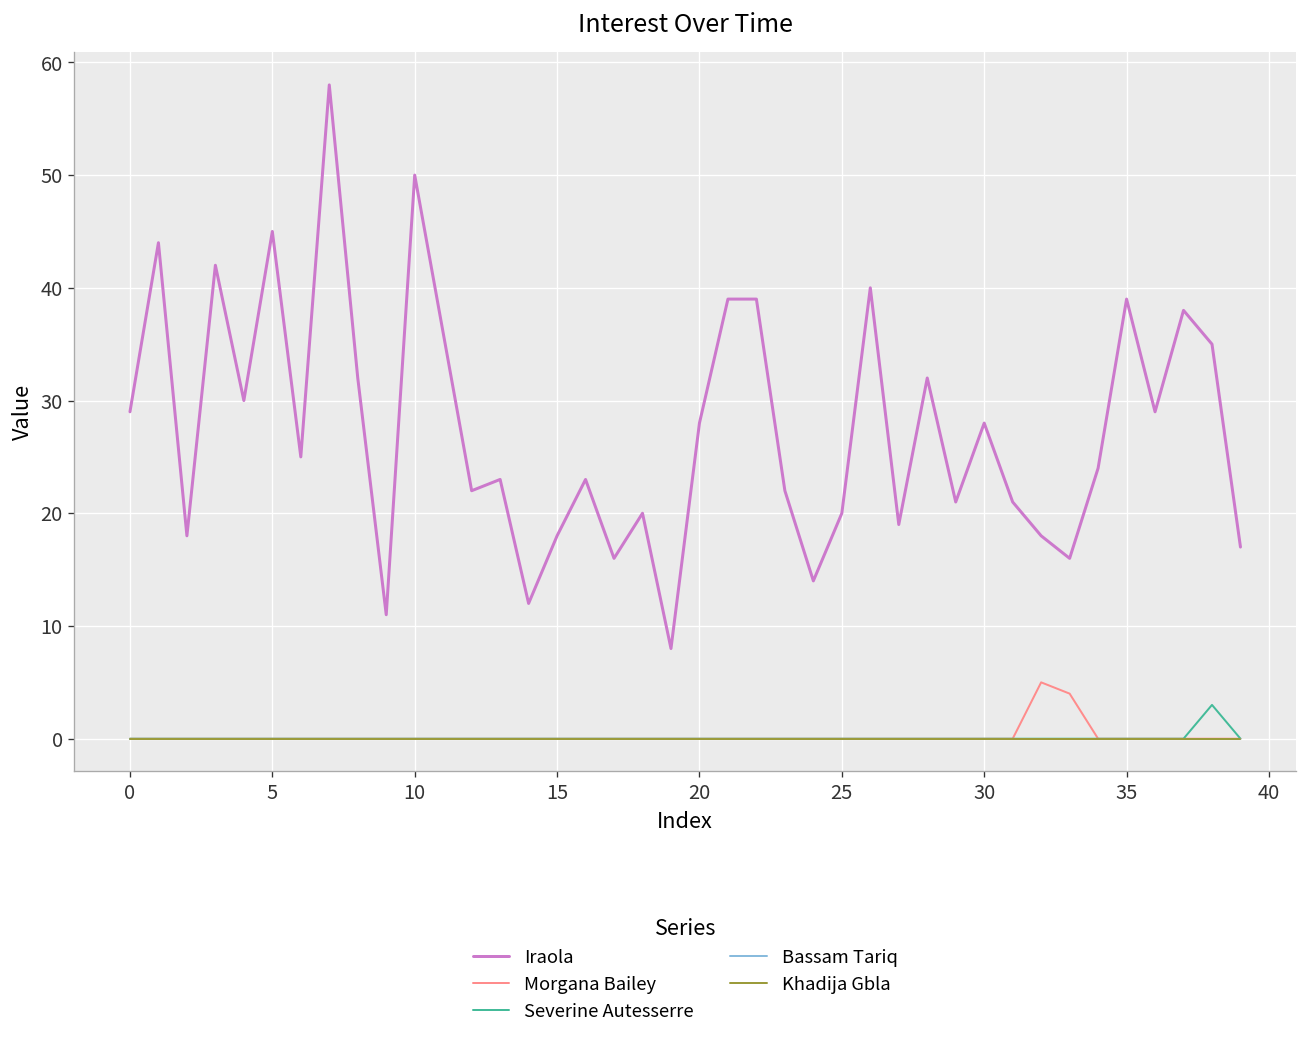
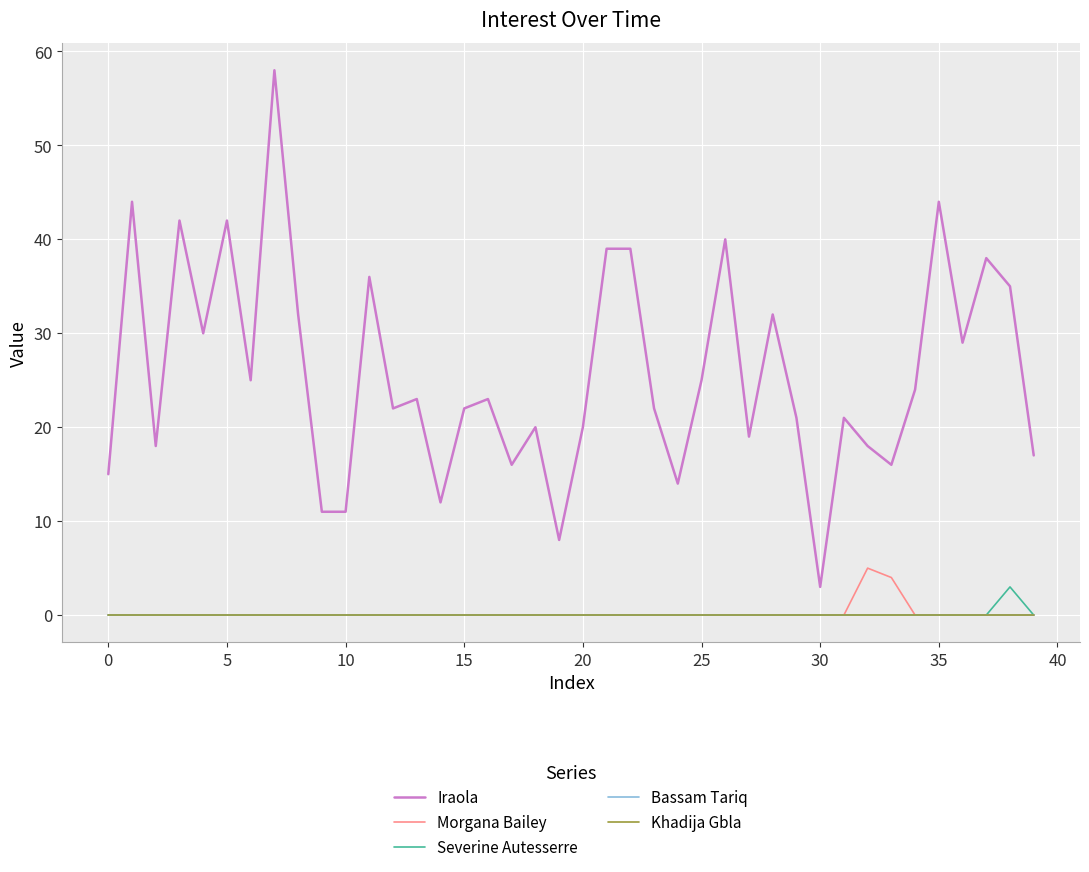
  {
    "Iraola": {
-     "0": 29,
-     "5": 45,
-     "10": 50,
-     "15": 18,
-     "20": 28,
-     "25": 20,
-     "30": 28,
-     "35": 39
+     "0": 15,
+     "5": 42,
+     "10": 11,
+     "15": 22,
+     "20": 20,
+     "25": 25,
+     "30": 3,
+     "35": 44
    }
  }
